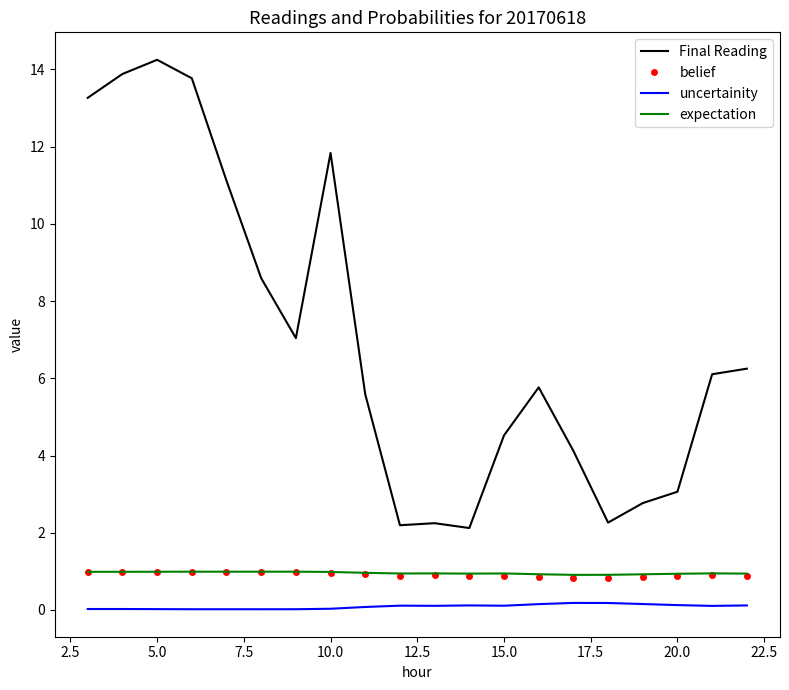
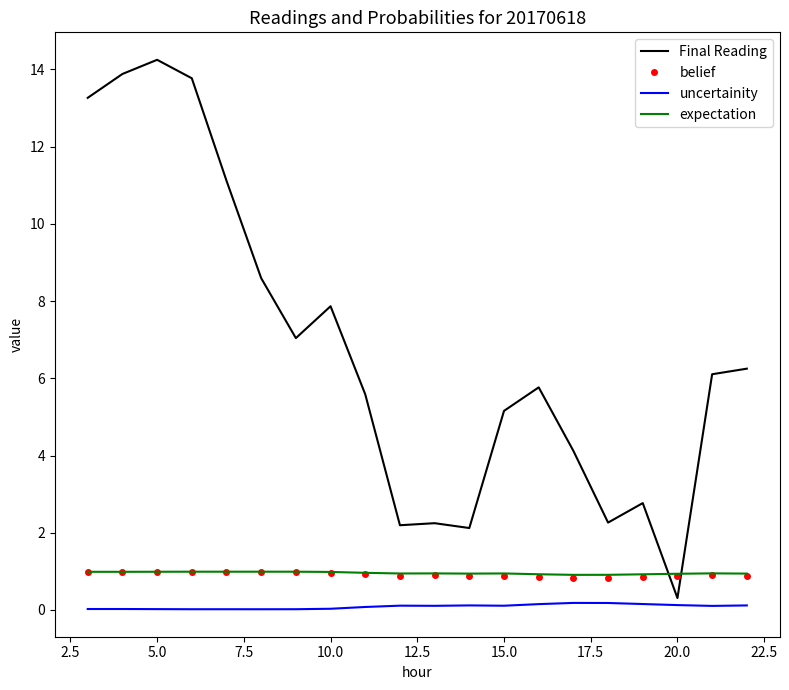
  {
    "Final Reading": {
      "5.0": 14.2,
-     "10.0": 11.8,
-     "15.0": 4.5,
-     "20.0": 3.1
+     "10.0": 7.9,
+     "15.0": 5.2,
+     "20.0": 0.3
    },
    "uncertainity": {
      "5.0": 0.0,
      "10.0": 0.0,
      "15.0": 0.1,
      "20.0": 0.1
    }
  }
